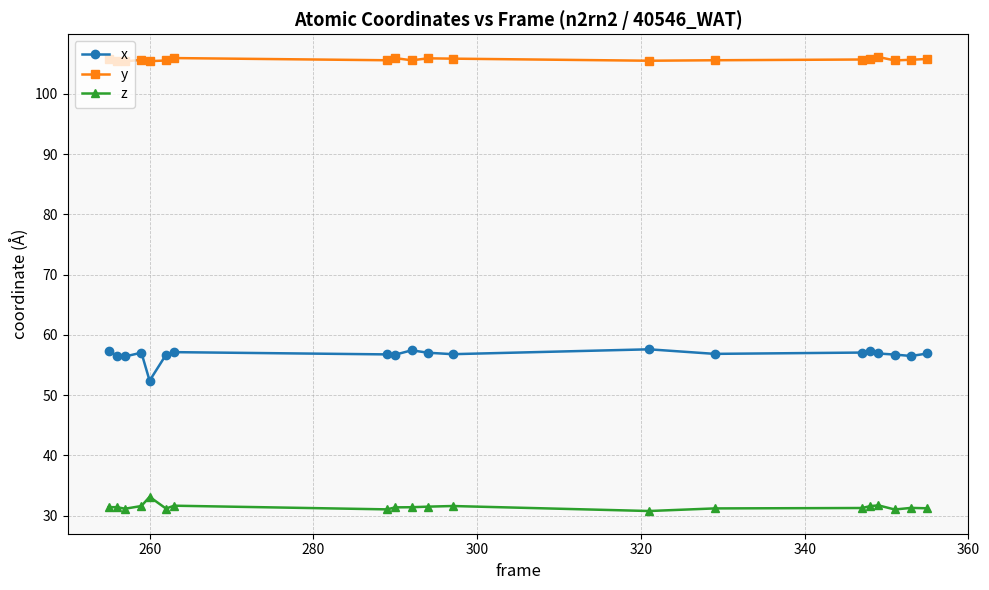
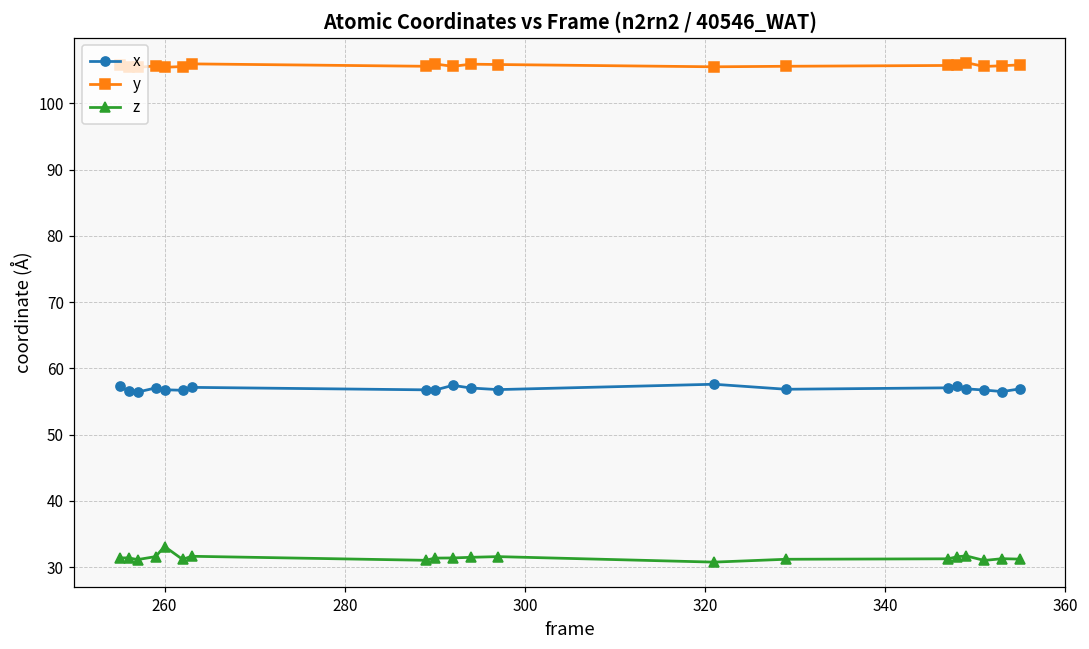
  {
    "x": {
-     "260": 52
+     "260": 57
    },
    "y": {
      "260": 105
    },
    "z": {
      "260": 33
    }
  }
